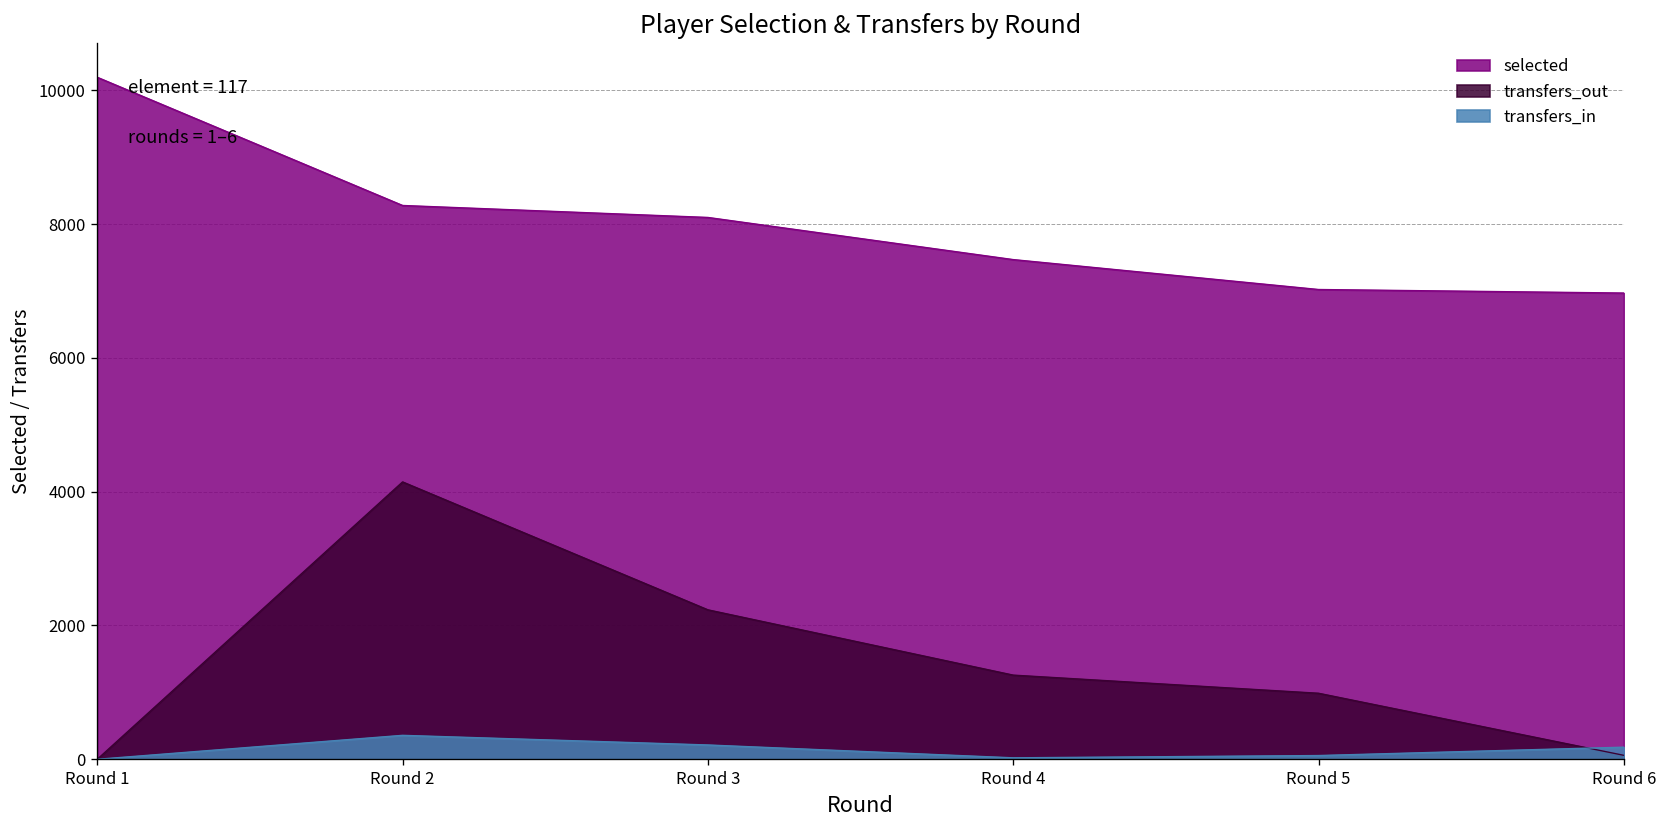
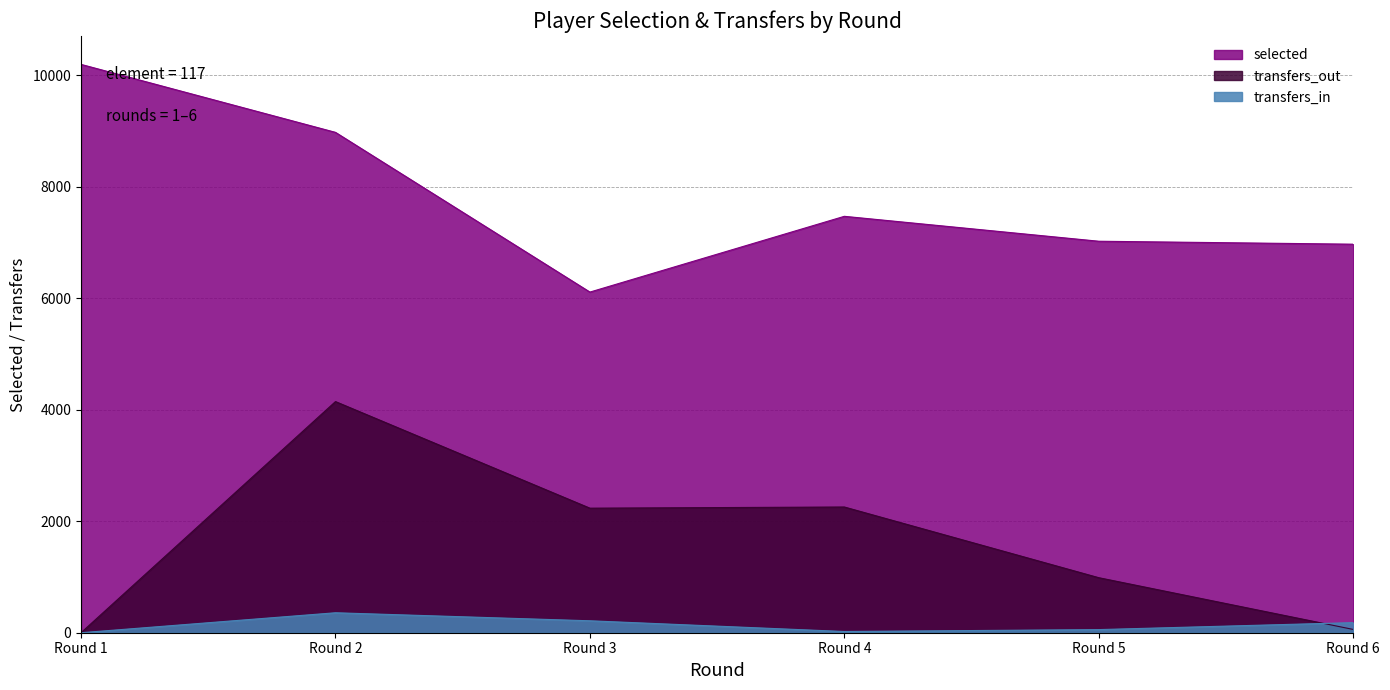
  {
    "selected": {
      "Round 1": 10200,
-     "Round 2": 8300,
-     "Round 3": 8100,
+     "Round 2": 9000,
+     "Round 3": 6100,
      "Round 4": 7500,
      "Round 5": 7000,
      "Round 6": 7000
    },
    "transfers_out": {
      "Round 2": 4100,
      "Round 3": 2200,
-     "Round 4": 1300,
+     "Round 4": 2300,
      "Round 5": 1000,
      "Round 6": 100
    },
    "transfers_in": {
      "Round 2": 400,
      "Round 3": 200,
      "Round 4": 0,
      "Round 5": 100,
      "Round 6": 200
    }
  }
